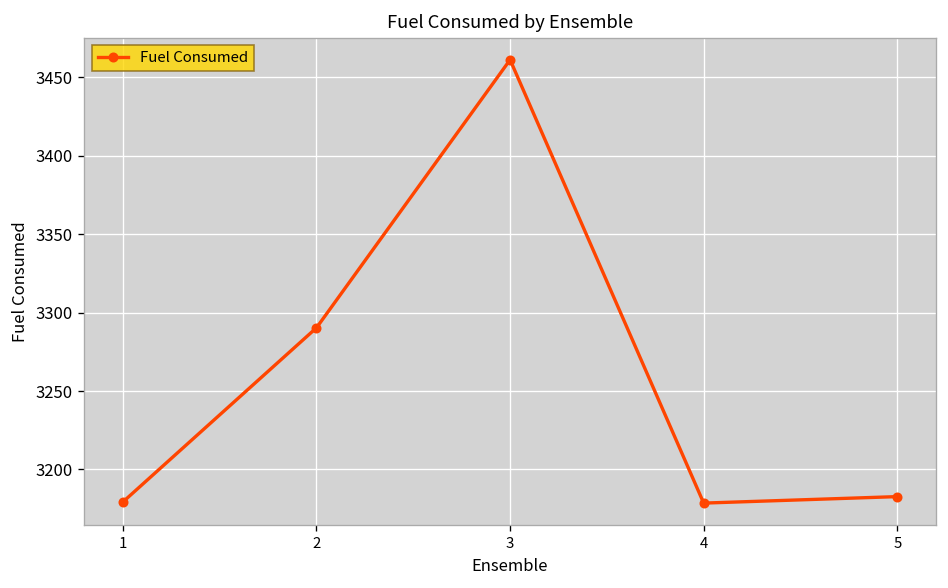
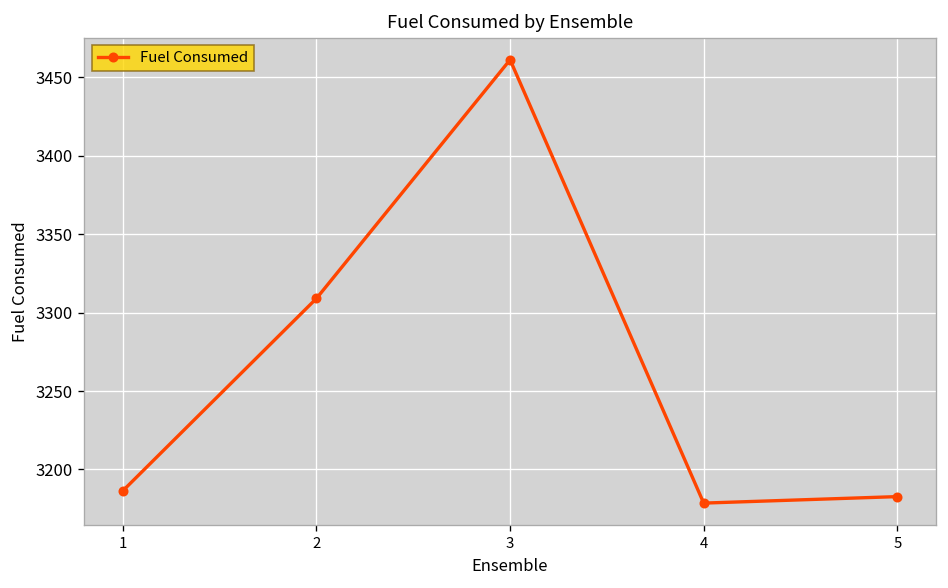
  {
-   "1": 3179,
-   "2": 3290,
+   "1": 3186,
+   "2": 3309,
    "3": 3461,
    "4": 3179,
    "5": 3183
  }
